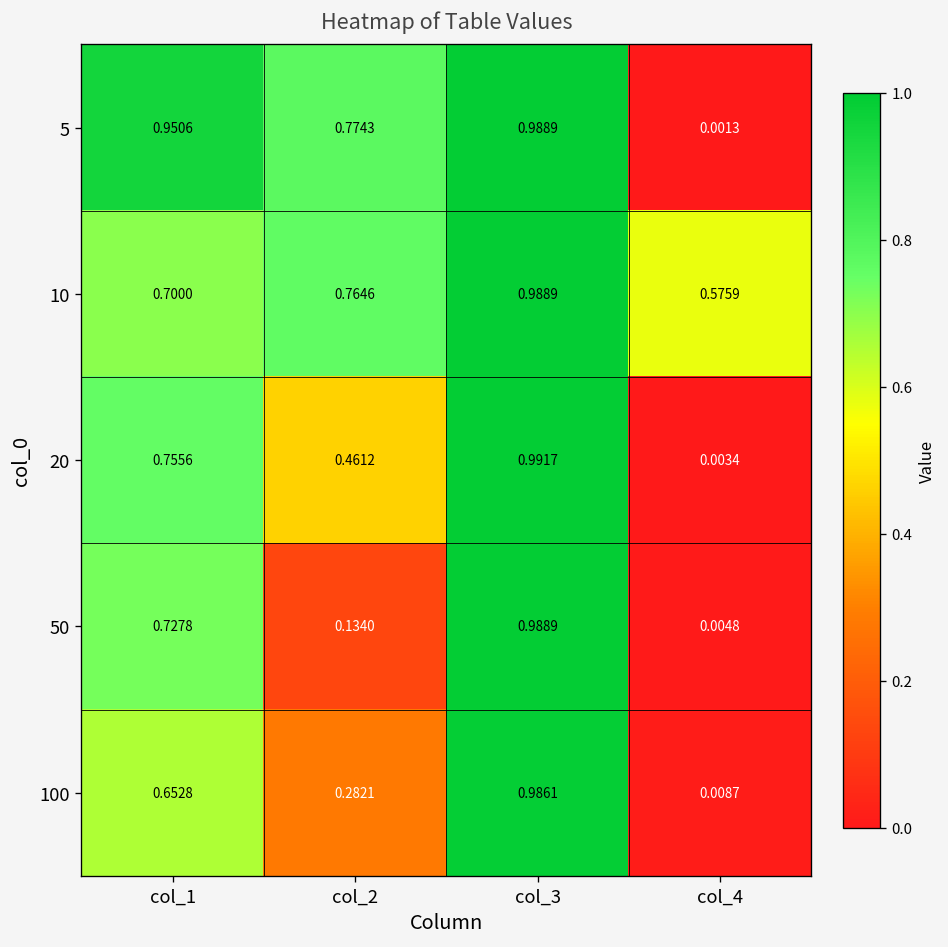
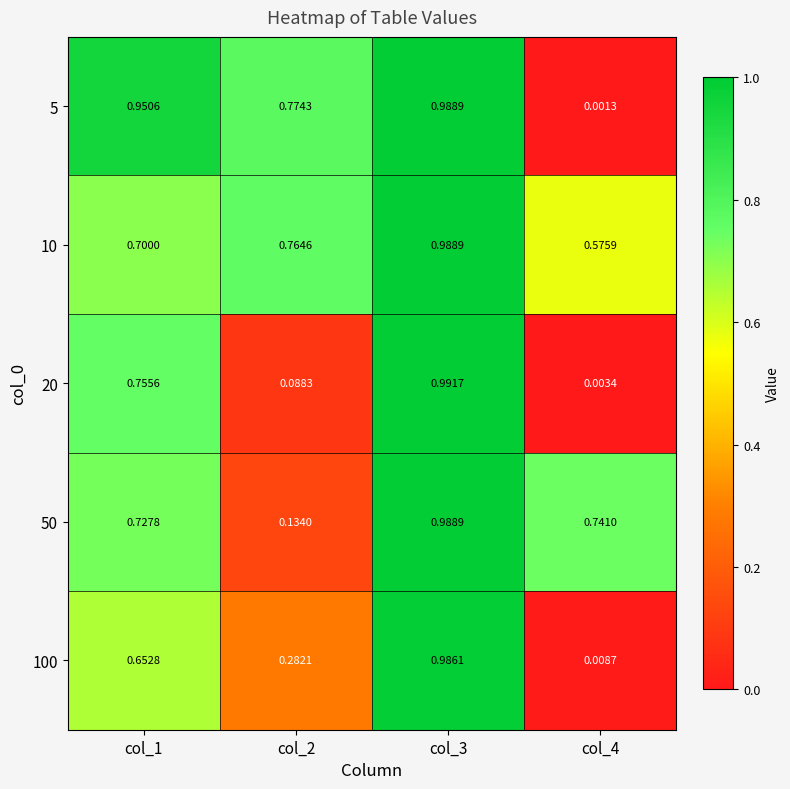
  {
    "5": {
      "col_1": 0.9506,
      "col_2": 0.7743,
      "col_3": 0.9889,
      "col_4": 0.0013
    },
    "10": {
      "col_1": 0.7000,
      "col_2": 0.7646,
      "col_3": 0.9889,
      "col_4": 0.5759
    },
    "20": {
      "col_1": 0.7556,
-     "col_2": 0.4612,
+     "col_2": 0.0883,
      "col_3": 0.9917,
      "col_4": 0.0034
    },
    "50": {
      "col_1": 0.7278,
      "col_2": 0.1340,
      "col_3": 0.9889,
-     "col_4": 0.0048
+     "col_4": 0.7410
    },
    "100": {
      "col_1": 0.6528,
      "col_2": 0.2821,
      "col_3": 0.9861,
      "col_4": 0.0087
    }
  }
